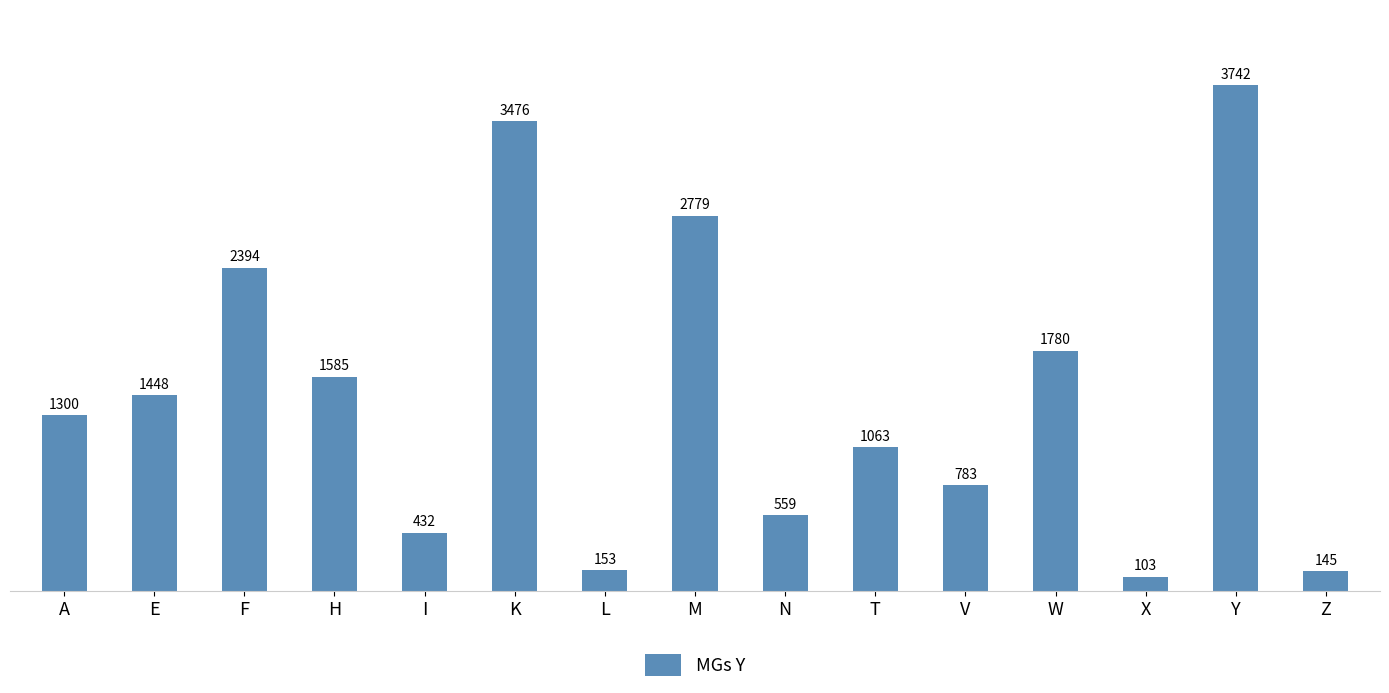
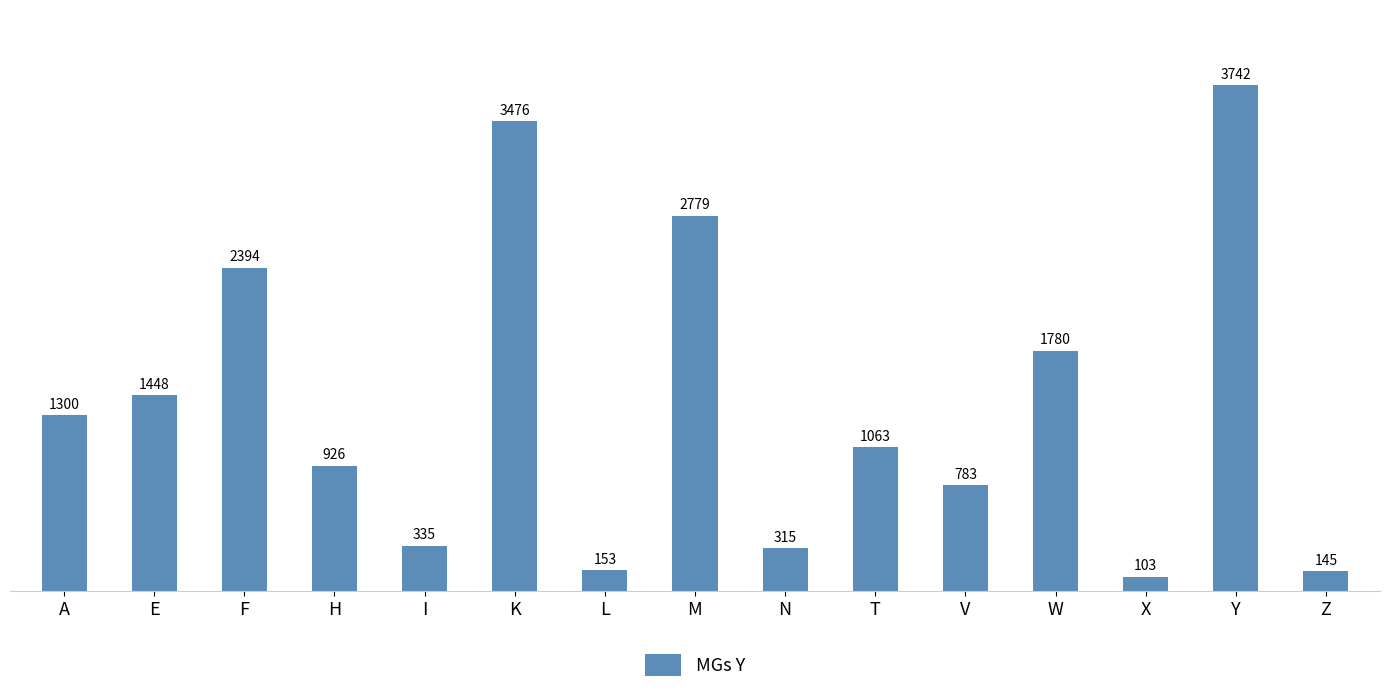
  {
    "A": 1300,
    "E": 1448,
    "F": 2394,
-   "H": 1585,
-   "I": 432,
+   "H": 926,
+   "I": 335,
    "K": 3476,
    "L": 153,
    "M": 2779,
-   "N": 559,
+   "N": 315,
    "T": 1063,
    "V": 783,
    "W": 1780,
    "X": 103,
    "Y": 3742,
    "Z": 145
  }
